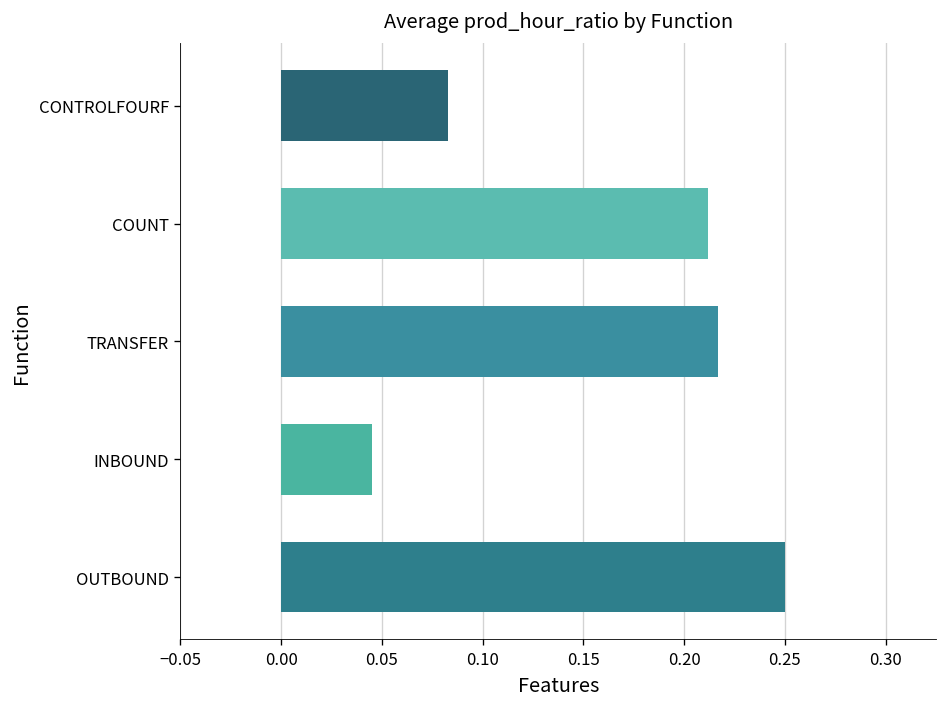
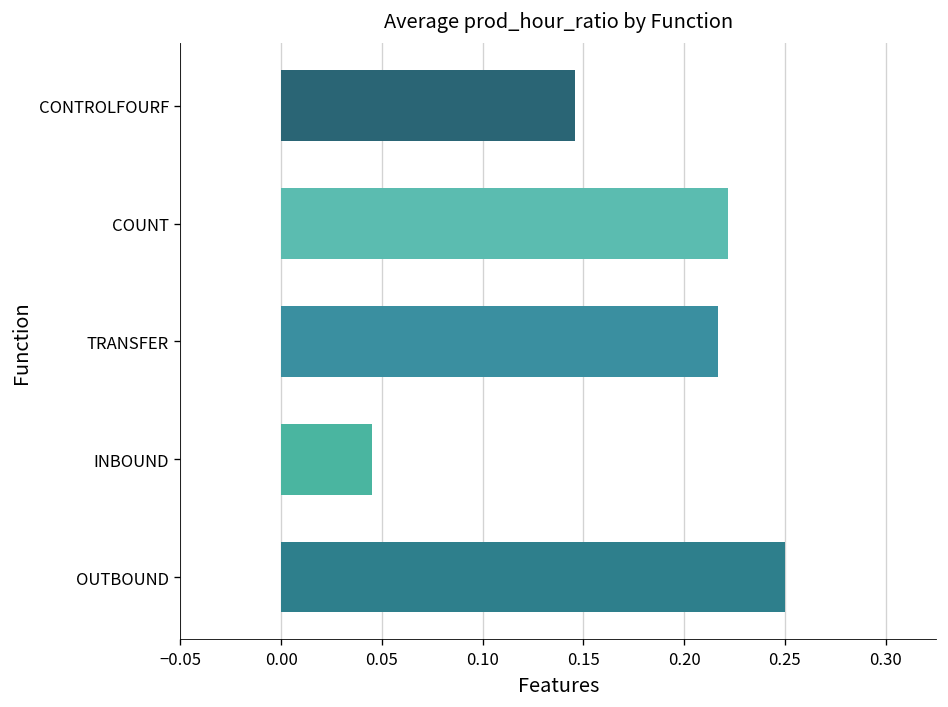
  {
-   "CONTROLFOURF": 0.083,
-   "COUNT": 0.212,
+   "CONTROLFOURF": 0.146,
+   "COUNT": 0.222,
    "TRANSFER": 0.217,
    "INBOUND": 0.045,
    "OUTBOUND": 0.250
  }
